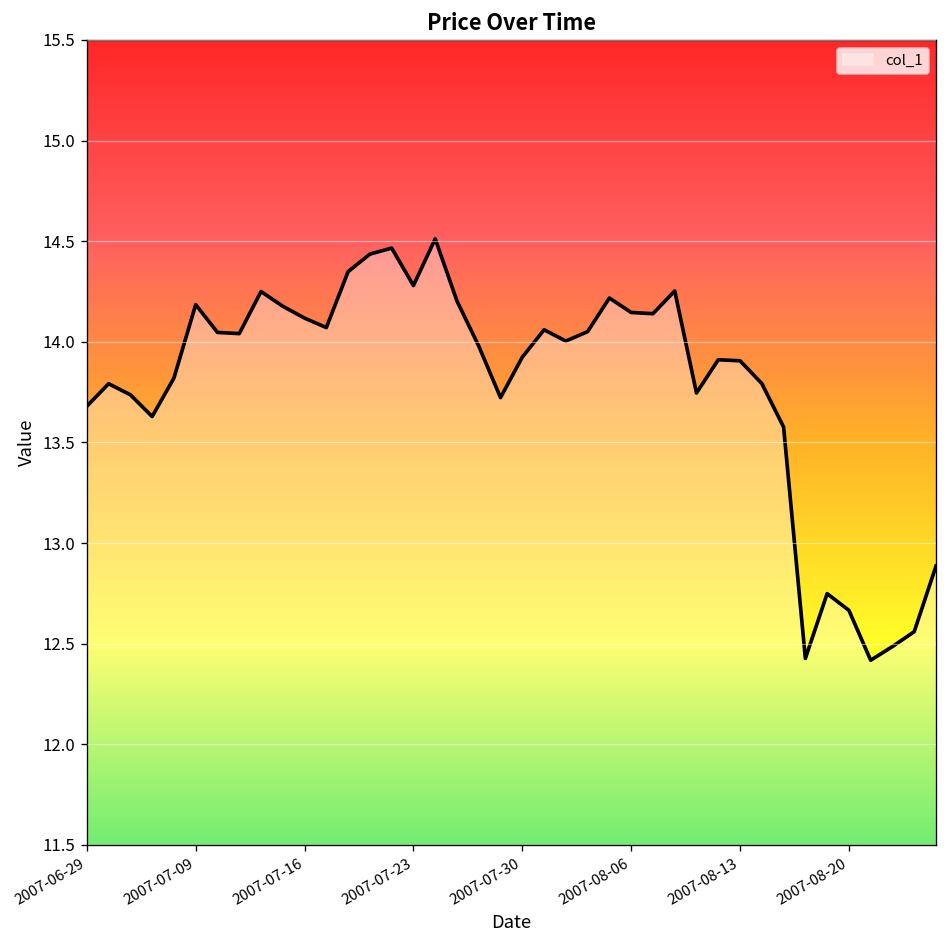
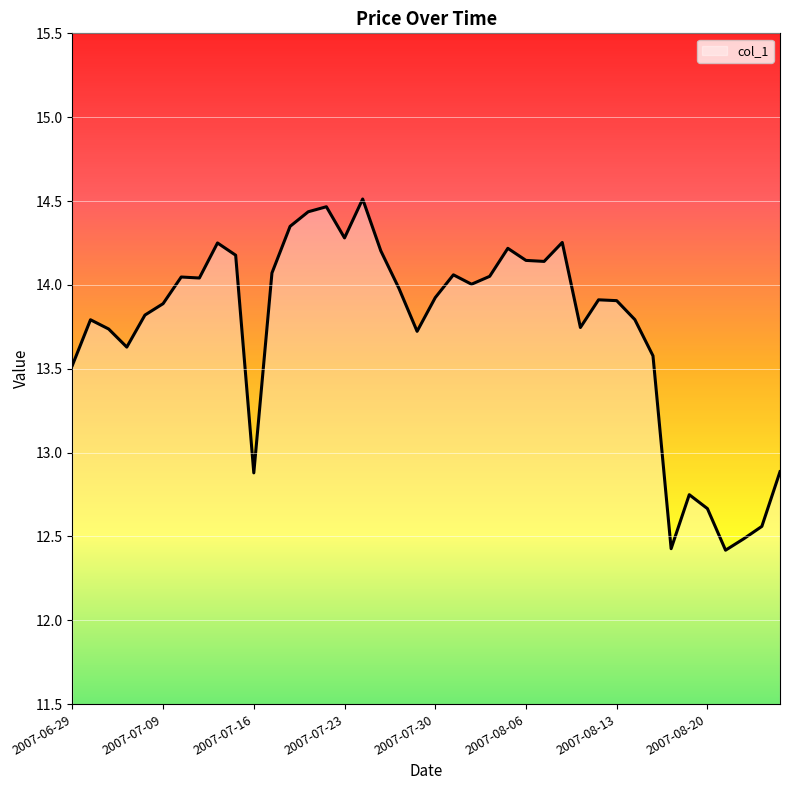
  {
-   "2007-06-29": 13.68,
-   "2007-07-09": 14.19,
-   "2007-07-16": 14.12,
+   "2007-06-29": 13.52,
+   "2007-07-09": 13.89,
+   "2007-07-16": 12.88,
    "2007-07-23": 14.28,
    "2007-07-30": 13.92,
    "2007-08-06": 14.15,
    "2007-08-13": 13.91,
    "2007-08-20": 12.67
  }
